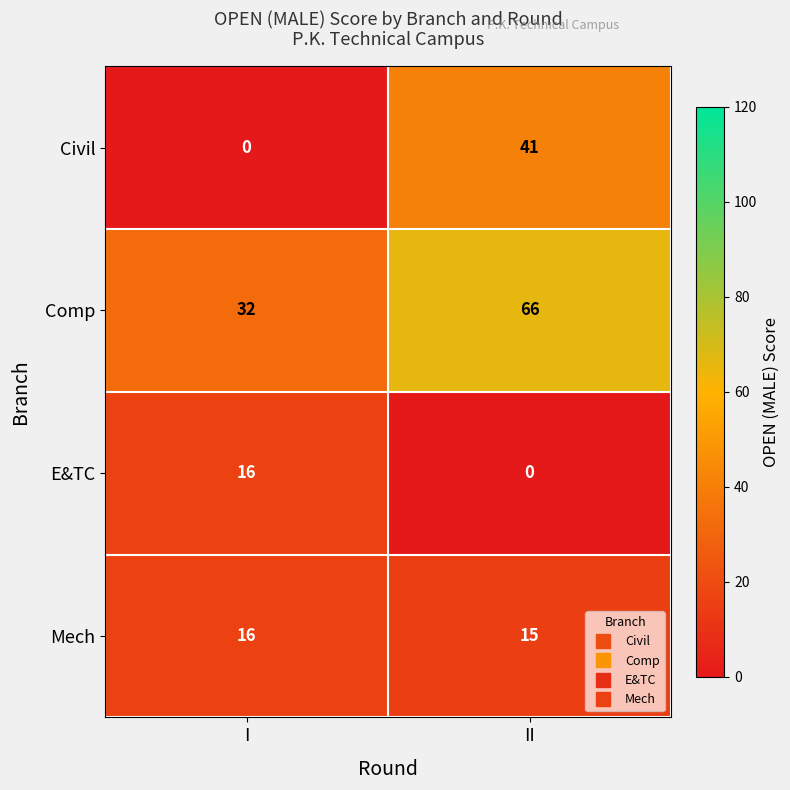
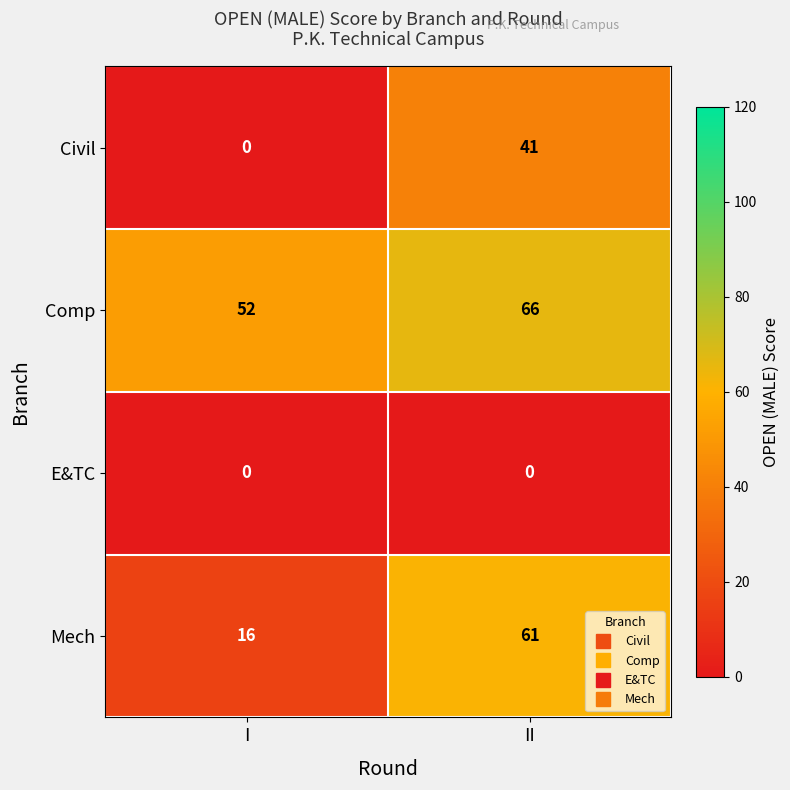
  {
    "Civil": {
      "I": 0,
      "II": 41
    },
    "Comp": {
-     "I": 32,
+     "I": 52,
      "II": 66
    },
    "E&TC": {
-     "I": 16,
+     "I": 0,
      "II": 0
    },
    "Mech": {
      "I": 16,
-     "II": 15
+     "II": 61
    }
  }
